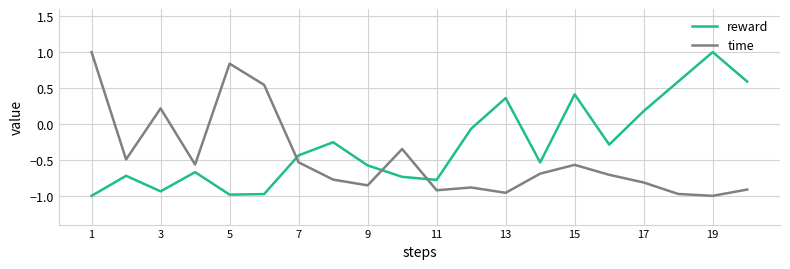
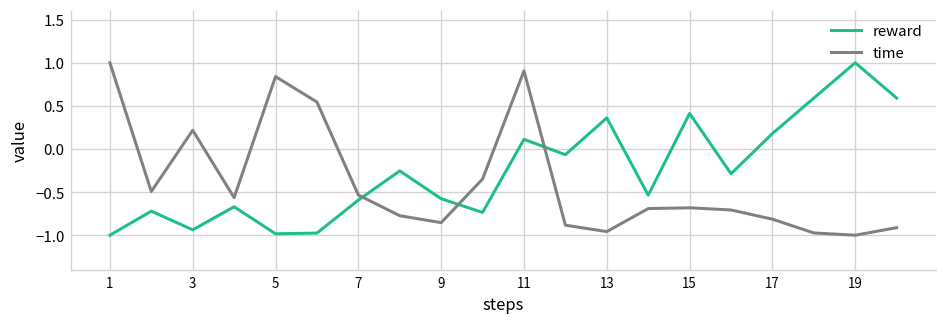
  {
    "reward": {
      "1": -1.0,
      "3": -0.9,
      "5": -1.0,
-     "7": -0.4,
+     "7": -0.6,
      "9": -0.6,
-     "11": -0.8,
+     "11": 0.1,
      "13": 0.4,
      "15": 0.4,
      "17": 0.2,
      "19": 1.0
    },
    "time": {
      "1": 1.0,
      "3": 0.2,
      "5": 0.8,
      "7": -0.5,
      "9": -0.9,
-     "11": -0.9,
+     "11": 0.9,
      "13": -1.0,
-     "15": -0.6,
+     "15": -0.7,
      "17": -0.8,
      "19": -1.0
    }
  }
